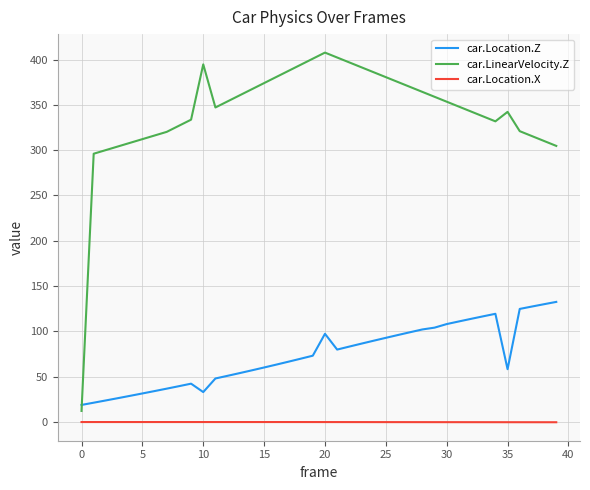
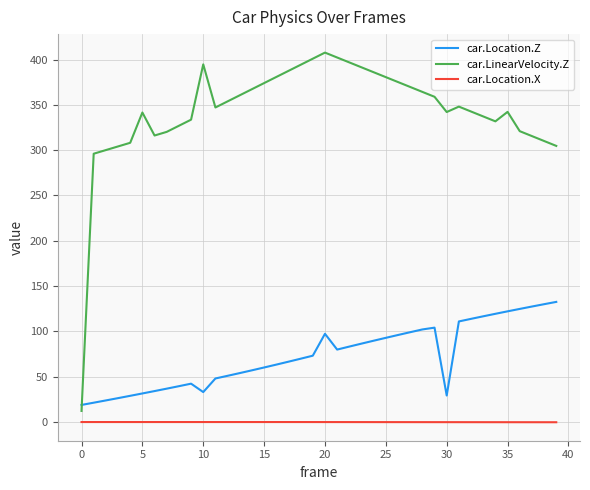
  {
    "car.Location.Z": {
      "0": 20,
      "5": 30,
      "10": 30,
      "15": 60,
      "20": 100,
      "25": 90,
-     "30": 110,
-     "35": 60
+     "30": 30,
+     "35": 120
    },
    "car.LinearVelocity.Z": {
      "0": 10,
-     "5": 310,
+     "5": 340,
      "10": 390,
      "15": 370,
      "20": 410,
      "25": 380,
-     "30": 350,
+     "30": 340,
      "35": 340
    },
    "car.Location.X": {
      "0": 0,
      "5": 0,
      "10": 0,
      "15": 0,
      "20": 0,
      "25": 0,
      "30": 0,
      "35": 0
    }
  }
